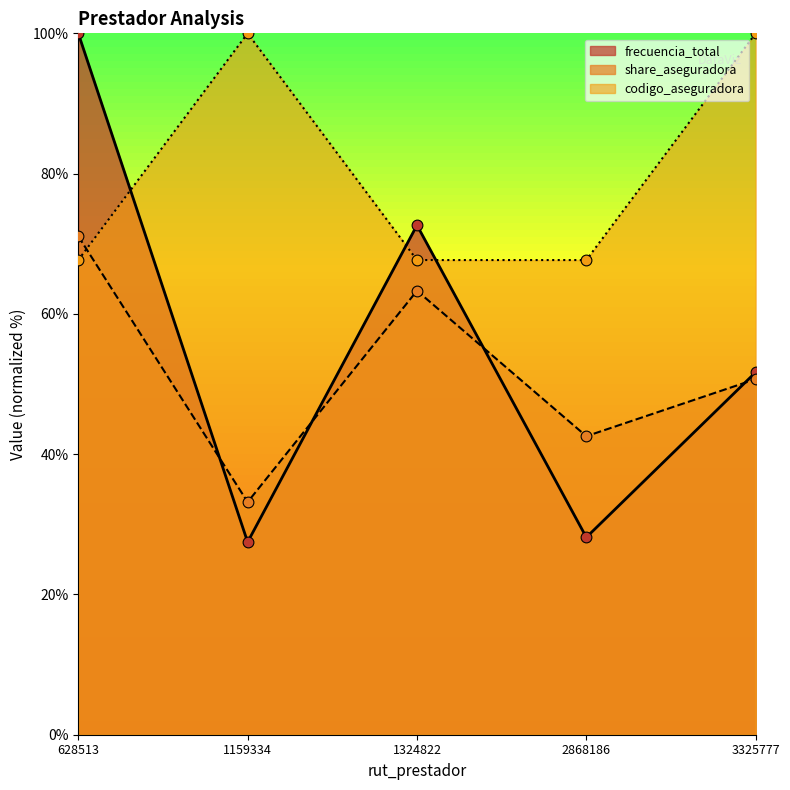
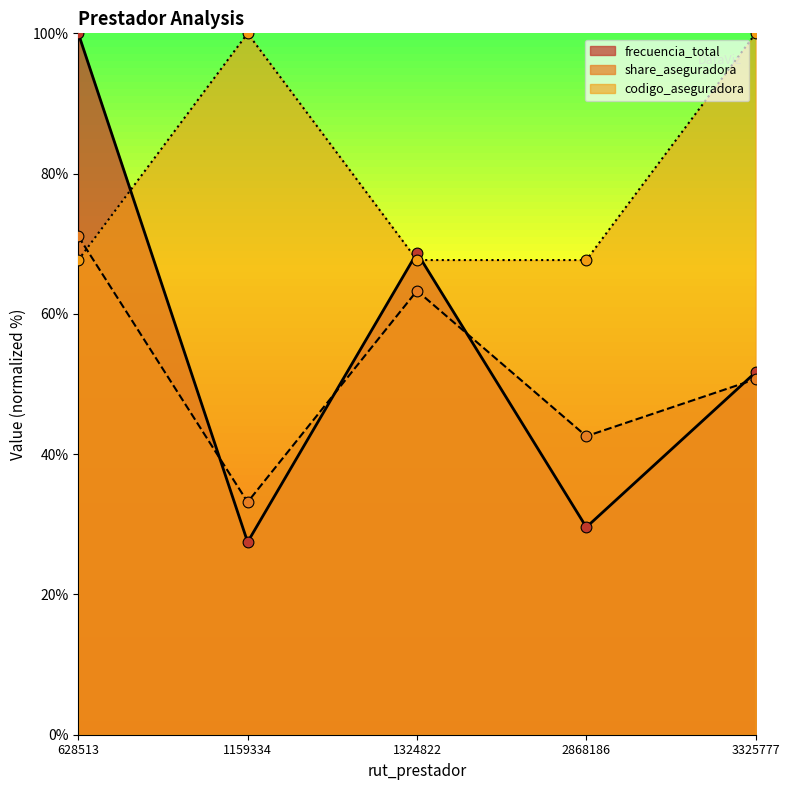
  {
    "frecuencia_total": {
      "628513": "100%",
      "1159334": "27%",
-     "1324822": "73%",
-     "2868186": "28%",
+     "1324822": "69%",
+     "2868186": "30%",
      "3325777": "52%"
    }
  }
